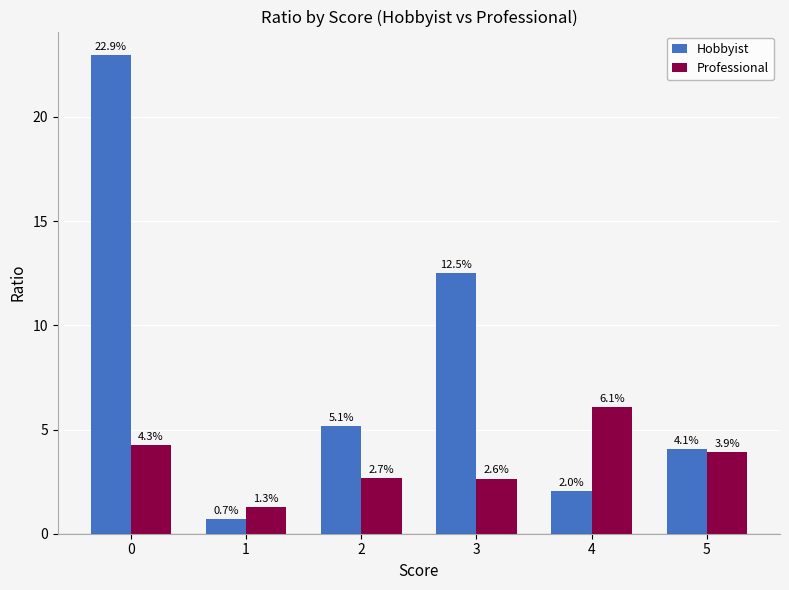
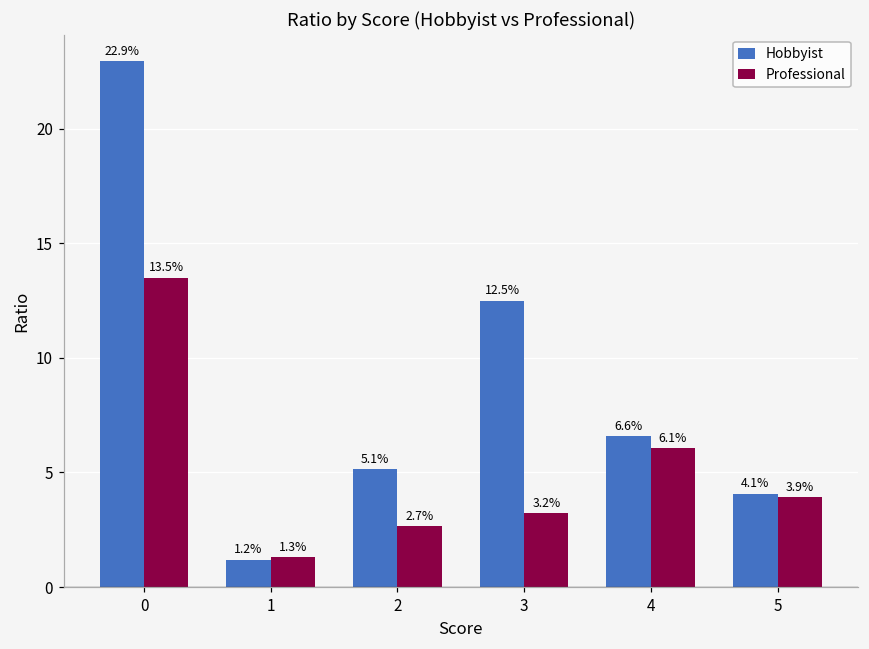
  {
    "Hobbyist": {
      "0": "22.9%",
-     "1": "0.7%",
+     "1": "1.2%",
      "2": "5.1%",
      "3": "12.5%",
-     "4": "2.0%",
+     "4": "6.6%",
      "5": "4.1%"
    },
    "Professional": {
-     "0": "4.3%",
+     "0": "13.5%",
      "1": "1.3%",
      "2": "2.7%",
-     "3": "2.6%",
+     "3": "3.2%",
      "4": "6.1%",
      "5": "3.9%"
    }
  }
